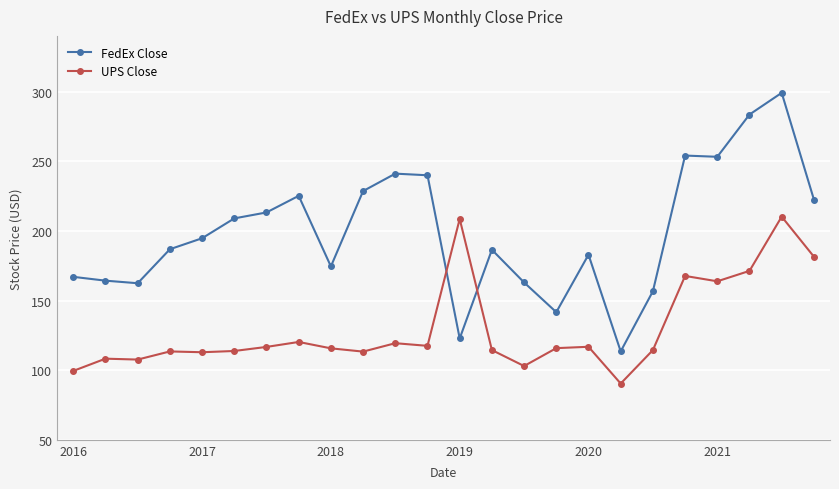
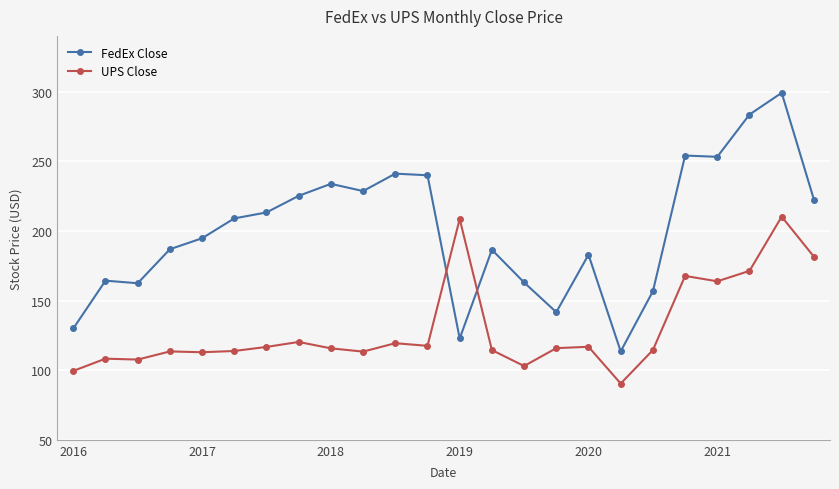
  {
    "FedEx Close": {
-     "2016": 167,
+     "2016": 130,
      "2017": 195,
-     "2018": 174,
+     "2018": 234,
      "2019": 123,
      "2020": 183,
      "2021": 253
    },
    "UPS Close": {
      "2016": 99,
      "2017": 113,
      "2018": 116,
      "2019": 209,
      "2020": 117,
      "2021": 164
    }
  }
